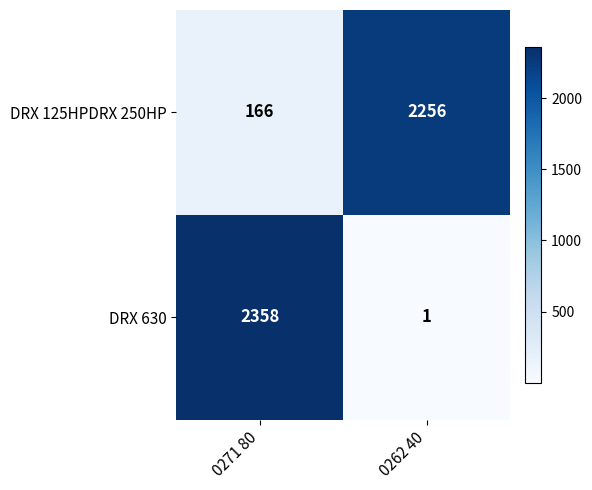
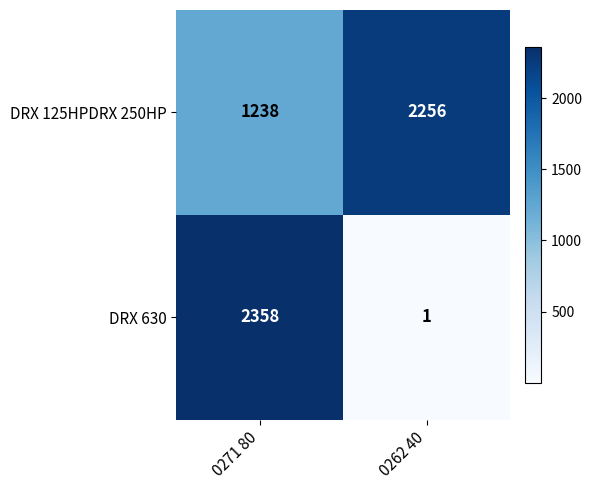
  {
    "DRX 125HPDRX 250HP": {
-     "0271 80": 166,
+     "0271 80": 1238,
      "0262 40": 2256
    },
    "DRX 630": {
      "0271 80": 2358,
      "0262 40": 1
    }
  }
